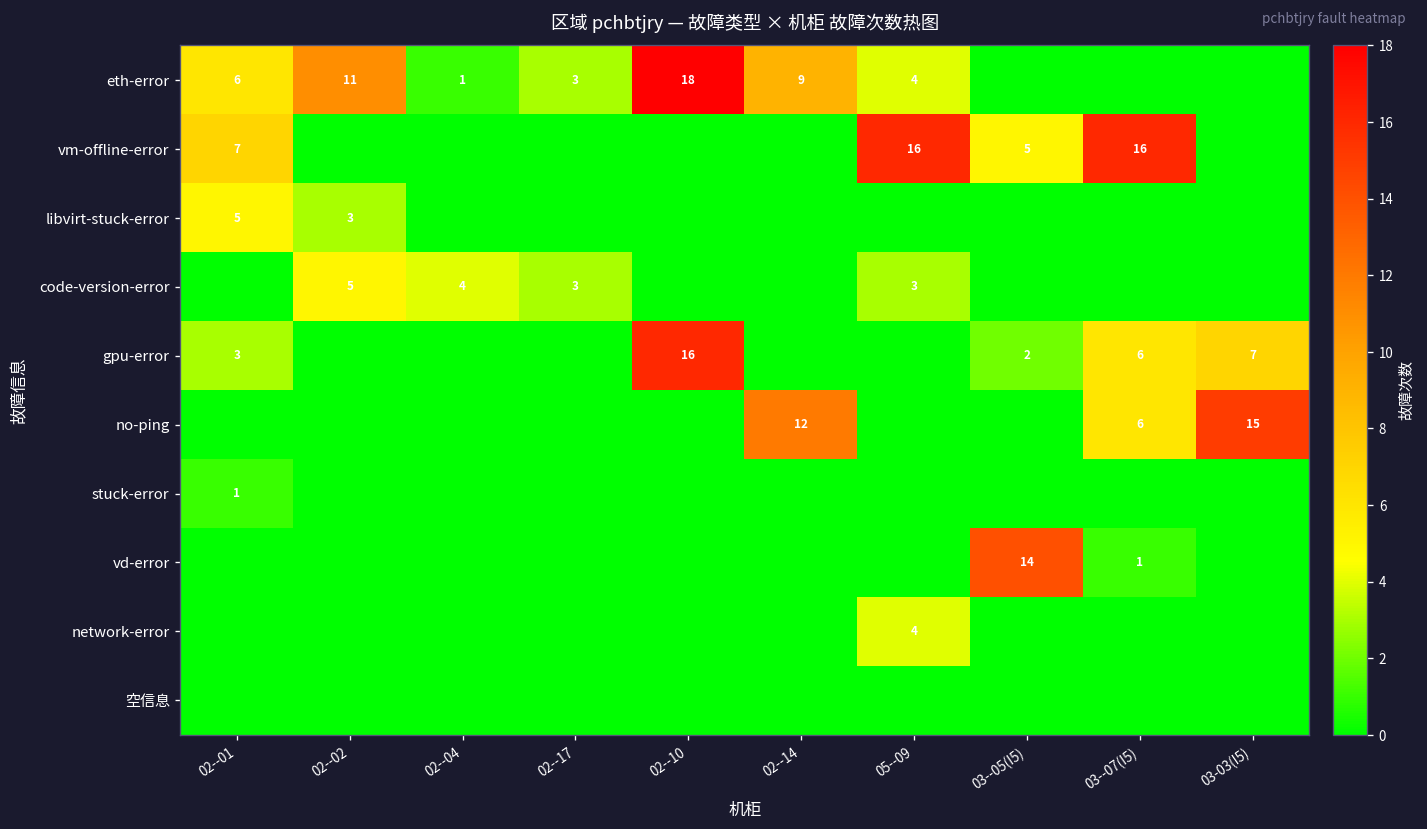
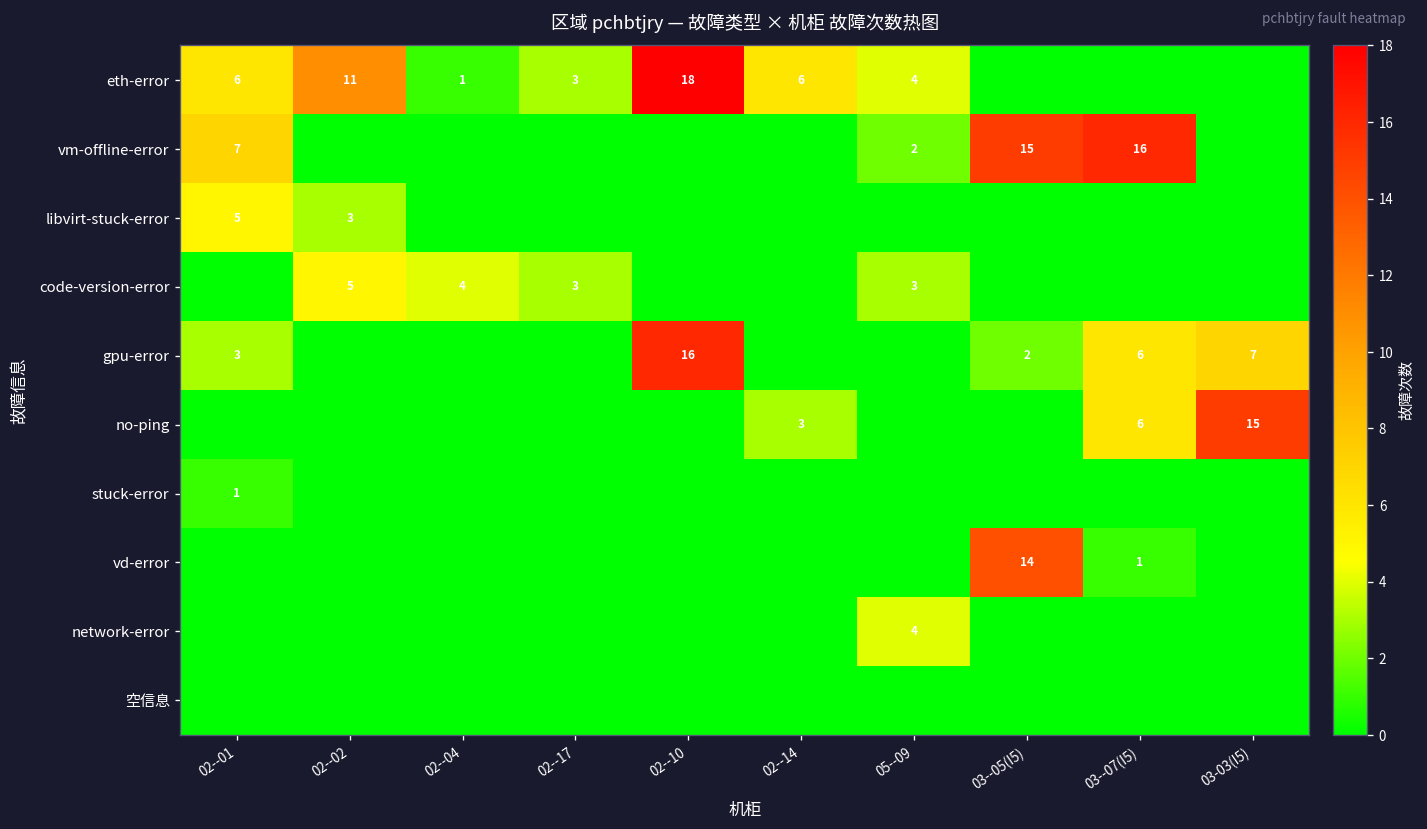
  {
    "eth-error": {
      "02--01": 6,
      "02--02": 11,
      "02--04": 1,
      "02--17": 3,
      "02--10": 18,
-     "02--14": 9,
+     "02--14": 6,
      "05--09": 4
    },
    "vm-offline-error": {
      "02--01": 7,
-     "05--09": 16,
-     "03--05(I5)": 5,
+     "05--09": 2,
+     "03--05(I5)": 15,
      "03--07(I5)": 16
    },
    "libvirt-stuck-error": {
      "02--01": 5,
      "02--02": 3
    },
    "code-version-error": {
      "02--02": 5,
      "02--04": 4,
      "02--17": 3,
      "05--09": 3
    },
    "gpu-error": {
      "02--01": 3,
      "02--10": 16,
      "03--05(I5)": 2,
      "03--07(I5)": 6,
      "03-03(I5)": 7
    },
    "no-ping": {
-     "02--14": 12,
+     "02--14": 3,
      "03--07(I5)": 6,
      "03-03(I5)": 15
    },
    "stuck-error": {
      "02--01": 1
    },
    "vd-error": {
      "03--05(I5)": 14,
      "03--07(I5)": 1
    },
    "network-error": {
      "05--09": 4
    }
  }
